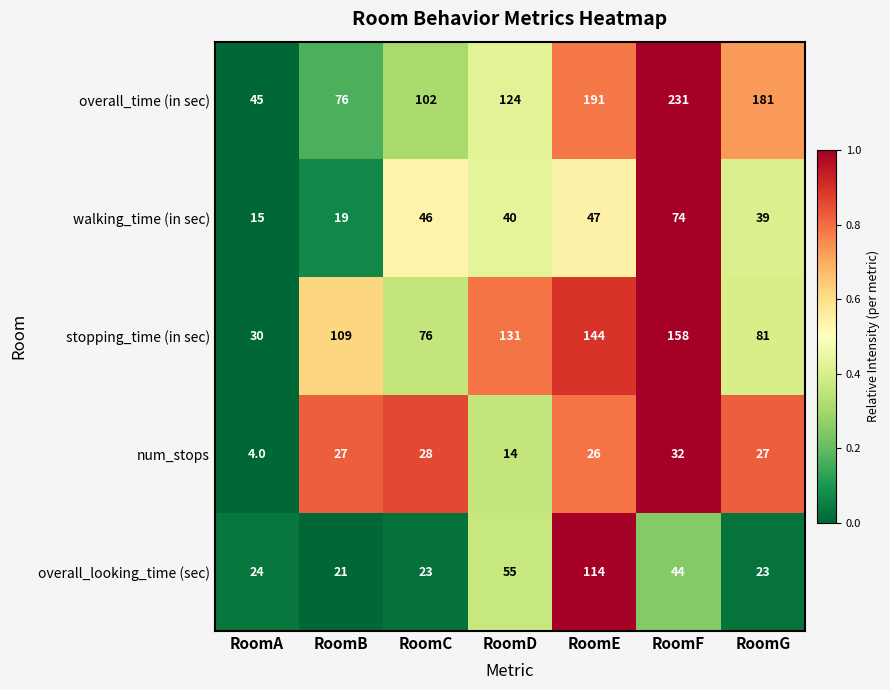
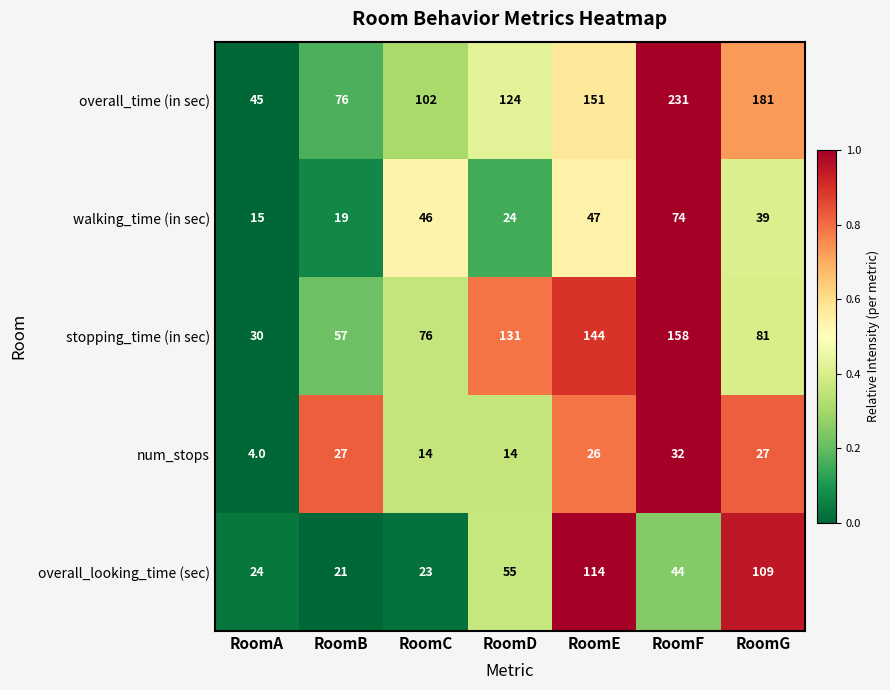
  {
    "overall_time (in sec)": {
      "RoomA": 45,
      "RoomB": 76,
      "RoomC": 102,
      "RoomD": 124,
-     "RoomE": 191,
+     "RoomE": 151,
      "RoomF": 231,
      "RoomG": 181
    },
    "walking_time (in sec)": {
      "RoomA": 15,
      "RoomB": 19,
      "RoomC": 46,
-     "RoomD": 40,
+     "RoomD": 24,
      "RoomE": 47,
      "RoomF": 74,
      "RoomG": 39
    },
    "stopping_time (in sec)": {
      "RoomA": 30,
-     "RoomB": 109,
+     "RoomB": 57,
      "RoomC": 76,
      "RoomD": 131,
      "RoomE": 144,
      "RoomF": 158,
      "RoomG": 81
    },
    "num_stops": {
      "RoomA": 4.0,
      "RoomB": 27,
-     "RoomC": 28,
+     "RoomC": 14,
      "RoomD": 14,
      "RoomE": 26,
      "RoomF": 32,
      "RoomG": 27
    },
    "overall_looking_time (sec)": {
      "RoomA": 24,
      "RoomB": 21,
      "RoomC": 23,
      "RoomD": 55,
      "RoomE": 114,
      "RoomF": 44,
-     "RoomG": 23
+     "RoomG": 109
    }
  }
